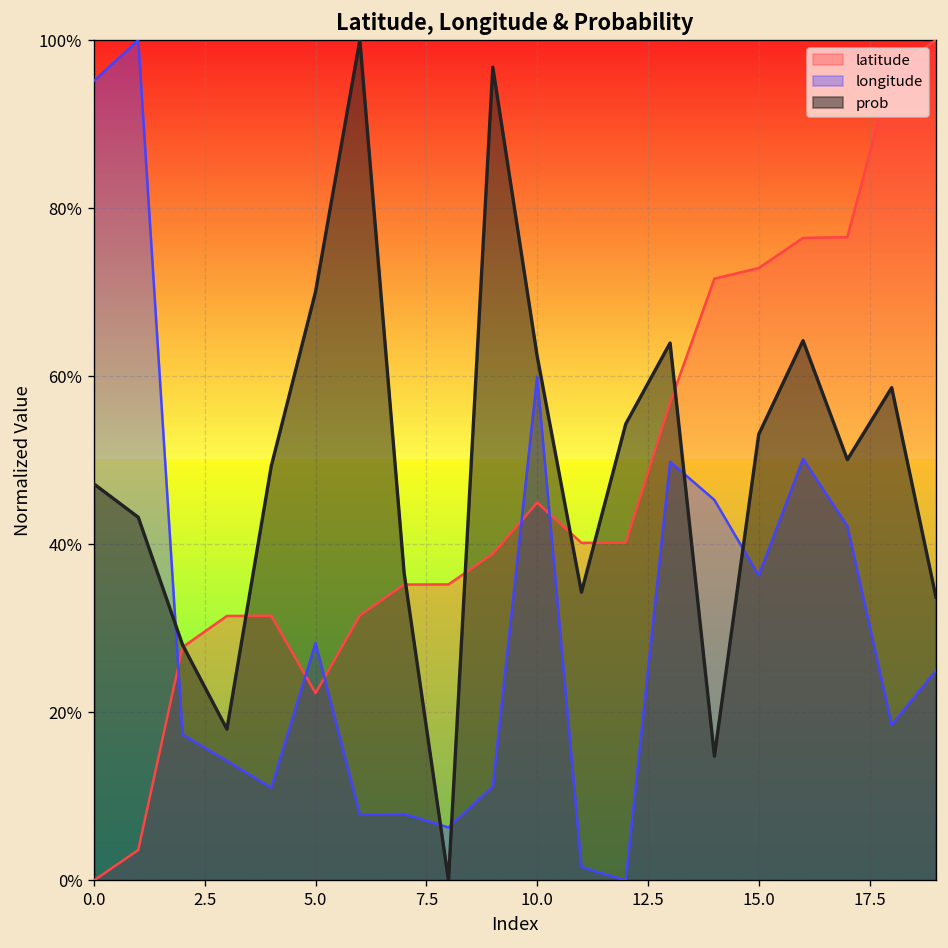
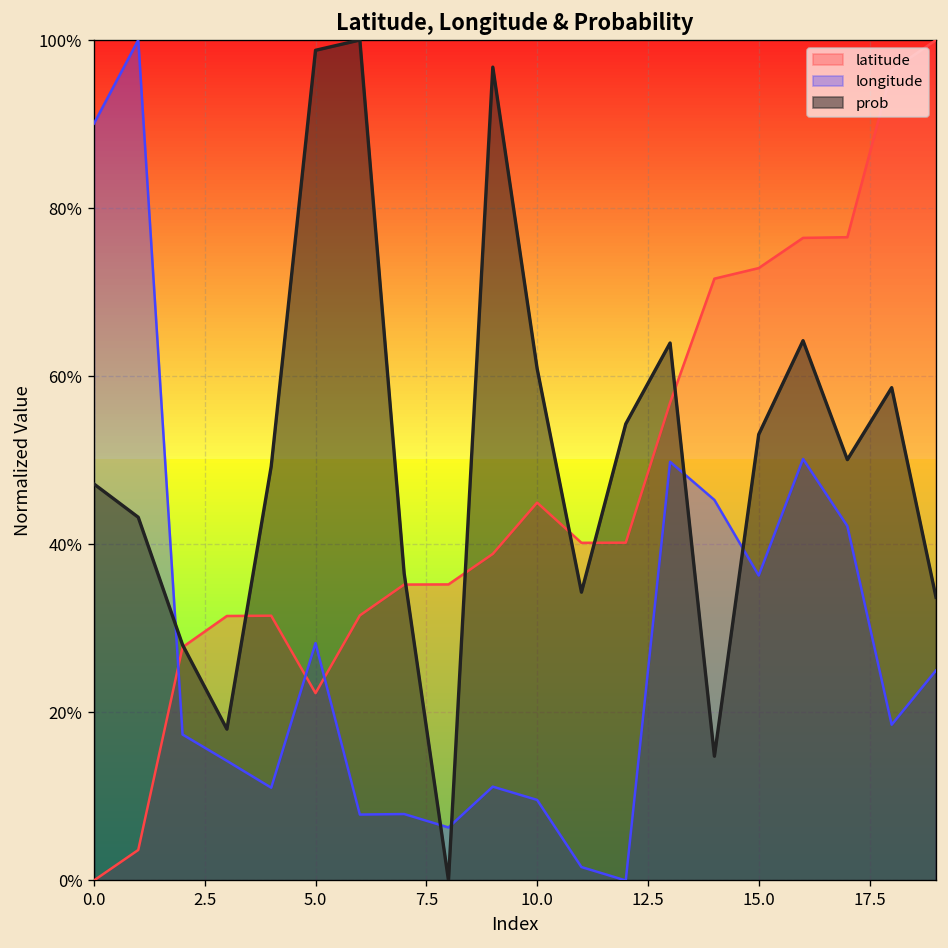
  {
    "latitude": {
      "0.0": "0%",
      "5.0": "22%",
      "10.0": "45%",
      "15.0": "73%"
    },
    "longitude": {
-     "0.0": "95%",
+     "0.0": "90%",
      "5.0": "28%",
-     "10.0": "60%",
+     "10.0": "10%",
      "15.0": "36%"
    },
    "prob": {
      "0.0": "47%",
-     "5.0": "70%",
-     "10.0": "62%",
+     "5.0": "99%",
+     "10.0": "61%",
      "15.0": "53%"
    }
  }
